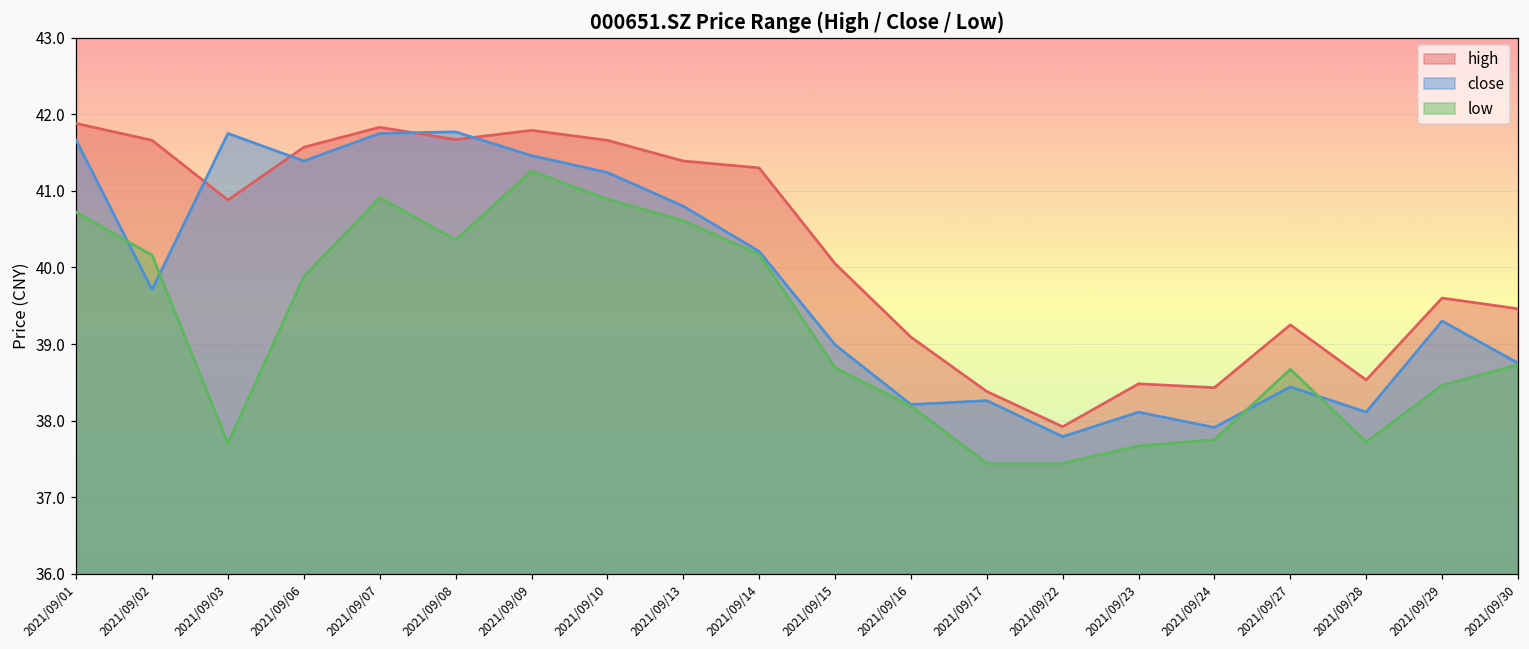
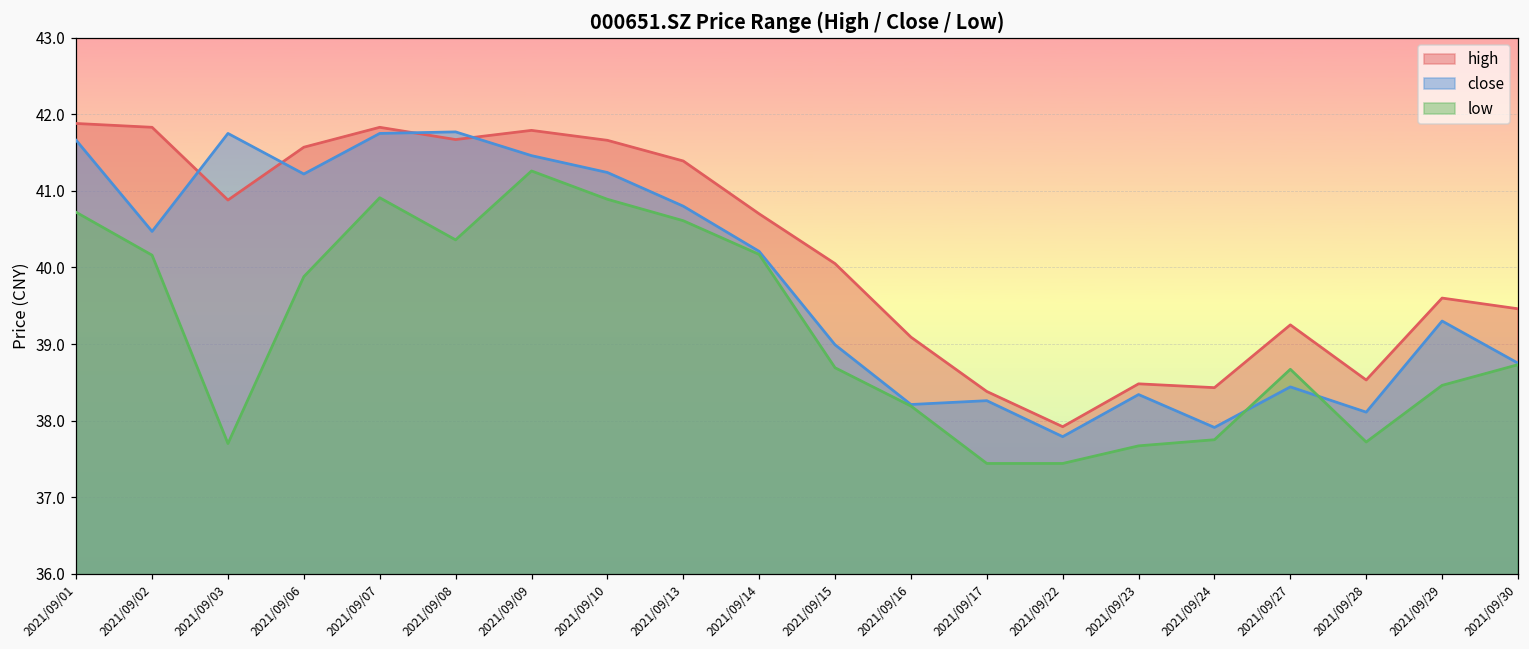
  {
    "high": {
      "2021/09/01": 41.9,
-     "2021/09/02": 41.7,
+     "2021/09/02": 41.8,
      "2021/09/03": 40.9,
      "2021/09/06": 41.6,
      "2021/09/07": 41.8,
      "2021/09/08": 41.7,
      "2021/09/09": 41.8,
      "2021/09/10": 41.7,
      "2021/09/13": 41.4,
-     "2021/09/14": 41.3,
+     "2021/09/14": 40.7,
      "2021/09/15": 40.1,
      "2021/09/16": 39.1,
      "2021/09/17": 38.4,
      "2021/09/22": 37.9,
      "2021/09/23": 38.5,
      "2021/09/24": 38.4,
      "2021/09/27": 39.3,
      "2021/09/28": 38.5,
      "2021/09/29": 39.6,
      "2021/09/30": 39.5
    },
    "close": {
      "2021/09/01": 41.7,
-     "2021/09/02": 39.7,
+     "2021/09/02": 40.5,
      "2021/09/03": 41.8,
-     "2021/09/06": 41.4,
+     "2021/09/06": 41.2,
      "2021/09/07": 41.8,
      "2021/09/08": 41.8,
      "2021/09/09": 41.5,
      "2021/09/10": 41.2,
      "2021/09/13": 40.8,
      "2021/09/14": 40.2,
      "2021/09/15": 39.0,
      "2021/09/17": 38.3,
      "2021/09/22": 37.8,
-     "2021/09/23": 38.1,
+     "2021/09/23": 38.3,
      "2021/09/24": 37.9,
      "2021/09/27": 38.4,
      "2021/09/28": 38.1,
      "2021/09/29": 39.3
    },
    "low": {
      "2021/09/01": 40.7,
      "2021/09/02": 40.2,
      "2021/09/03": 37.7,
      "2021/09/06": 39.9,
      "2021/09/07": 40.9,
      "2021/09/08": 40.4,
      "2021/09/09": 41.3,
      "2021/09/10": 40.9,
      "2021/09/13": 40.6,
      "2021/09/14": 40.2,
      "2021/09/15": 38.7,
      "2021/09/17": 37.4,
      "2021/09/22": 37.4,
      "2021/09/23": 37.7,
      "2021/09/24": 37.8,
      "2021/09/27": 38.7,
      "2021/09/28": 37.7,
      "2021/09/29": 38.5
    }
  }
